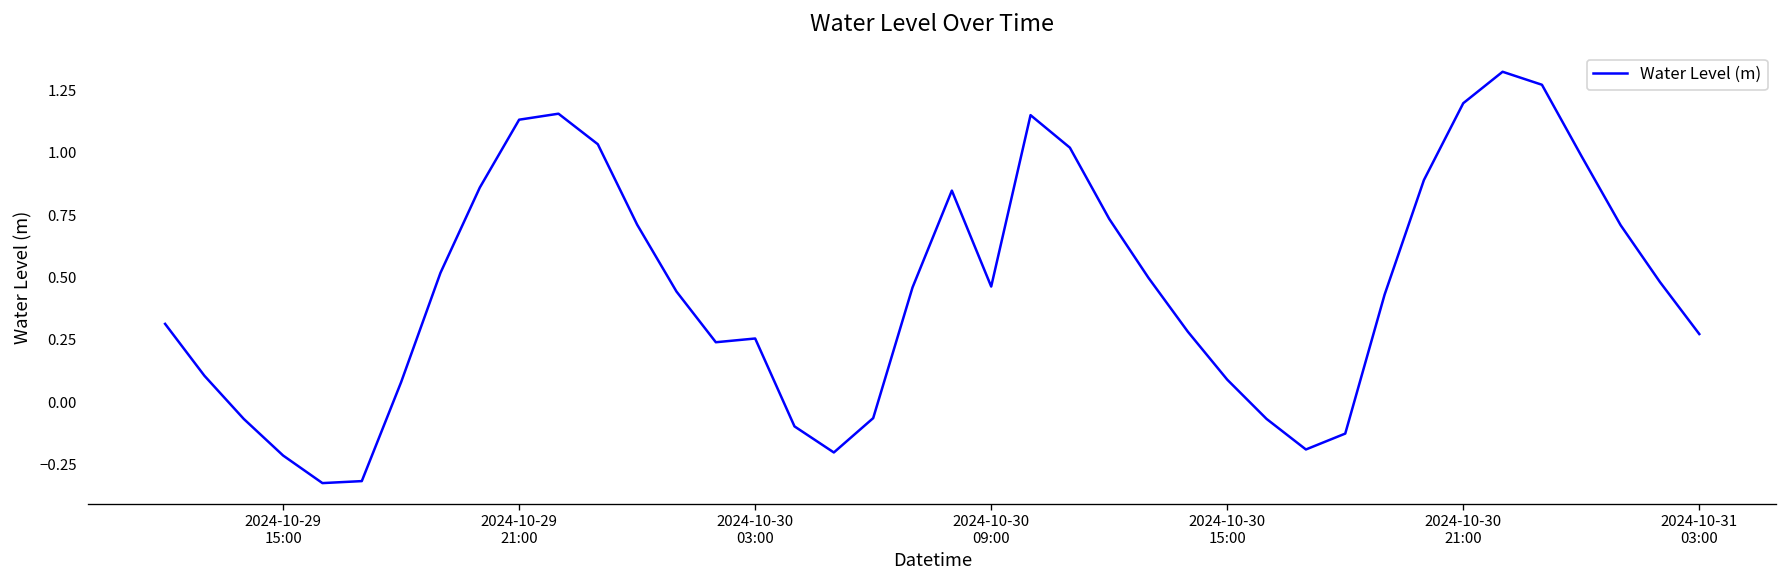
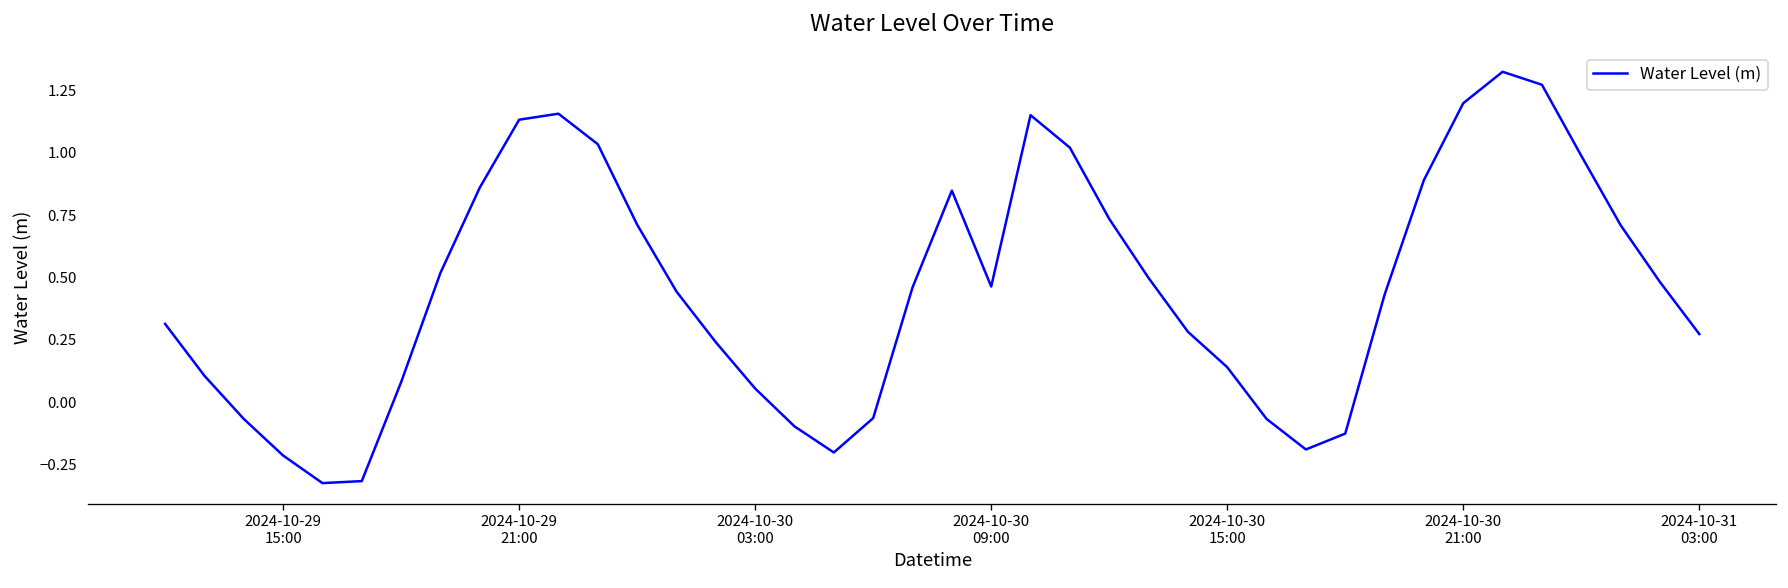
  {
    "2024-10-29 15:00": -0.21,
    "2024-10-29 21:00": 1.13,
-   "2024-10-30 03:00": 0.25,
+   "2024-10-30 03:00": 0.05,
    "2024-10-30 09:00": 0.46,
-   "2024-10-30 15:00": 0.09,
+   "2024-10-30 15:00": 0.14,
    "2024-10-30 21:00": 1.20,
    "2024-10-31 03:00": 0.27
  }
